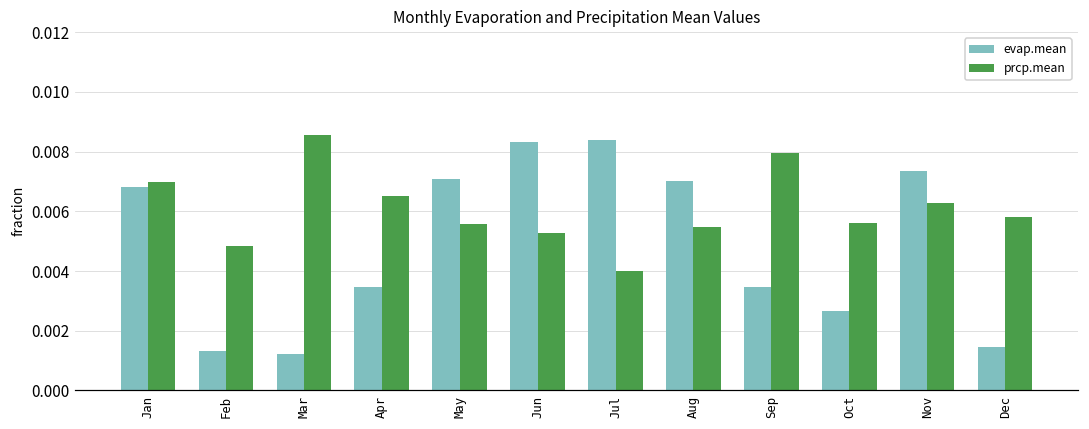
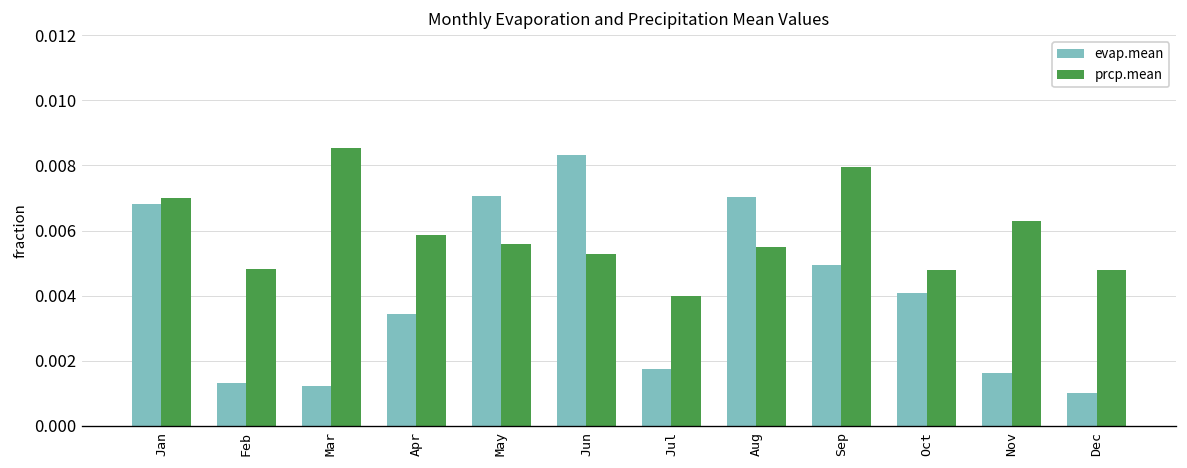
  {
    "evap.mean": {
      "Jan": 0.0068,
      "Feb": 0.0013,
      "Mar": 0.0012,
      "Apr": 0.0035,
      "May": 0.0071,
      "Jun": 0.0083,
-     "Jul": 0.0084,
+     "Jul": 0.0018,
      "Aug": 0.0070,
-     "Sep": 0.0035,
-     "Oct": 0.0027,
-     "Nov": 0.0074,
-     "Dec": 0.0015
+     "Sep": 0.0050,
+     "Oct": 0.0041,
+     "Nov": 0.0016,
+     "Dec": 0.0010
    },
    "prcp.mean": {
      "Jan": 0.0070,
      "Feb": 0.0048,
      "Mar": 0.0086,
-     "Apr": 0.0065,
+     "Apr": 0.0059,
      "May": 0.0056,
      "Jun": 0.0053,
      "Jul": 0.0040,
      "Aug": 0.0055,
      "Sep": 0.0080,
-     "Oct": 0.0056,
+     "Oct": 0.0048,
      "Nov": 0.0063,
-     "Dec": 0.0058
+     "Dec": 0.0048
    }
  }
